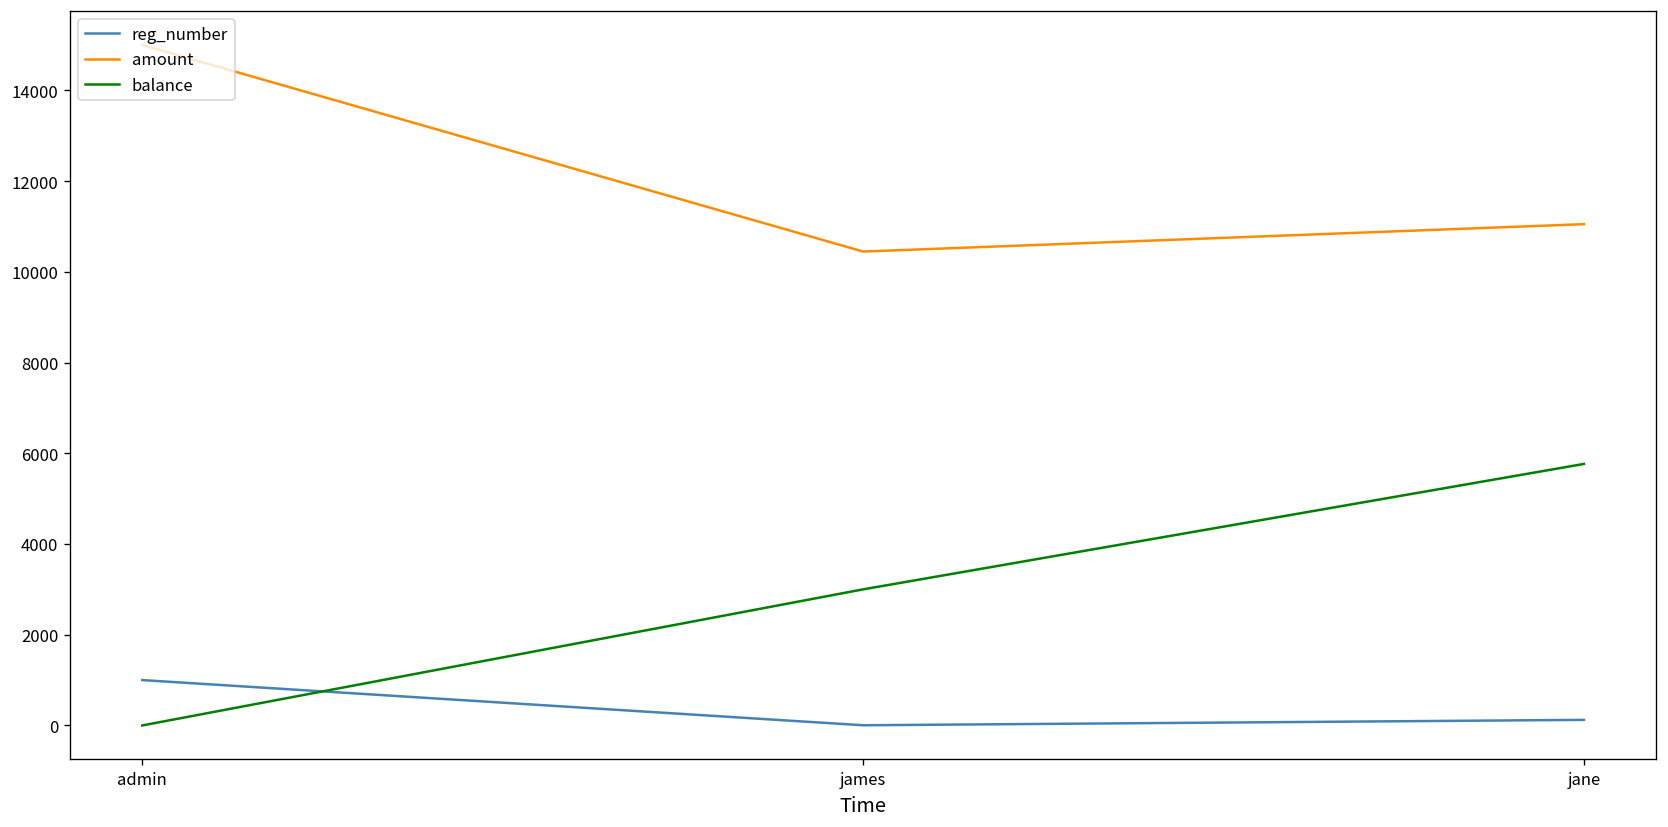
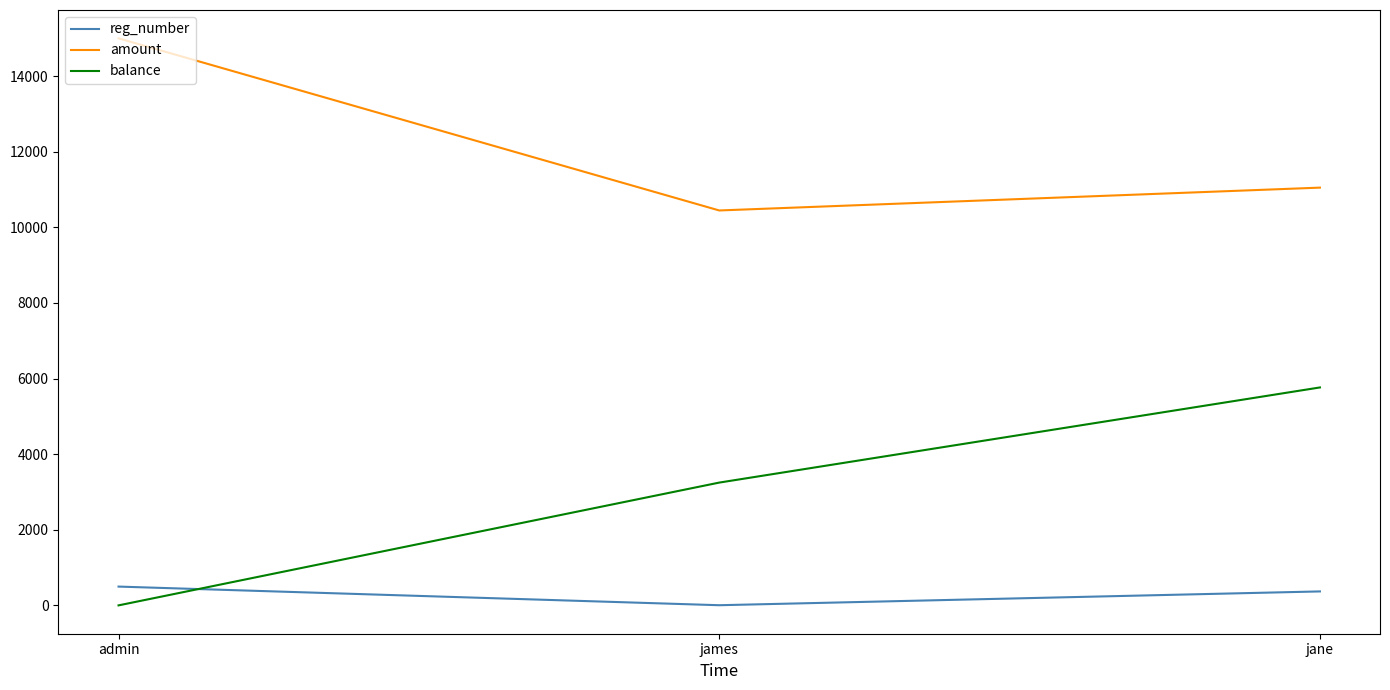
  {
    "reg_number": {
-     "admin": 1000,
+     "admin": 500,
      "james": 0,
-     "jane": 100
+     "jane": 400
    },
    "amount": {
      "james": 10400,
      "jane": 11100
    },
    "balance": {
      "admin": 0,
-     "james": 3000,
+     "james": 3200,
      "jane": 5800
    }
  }
